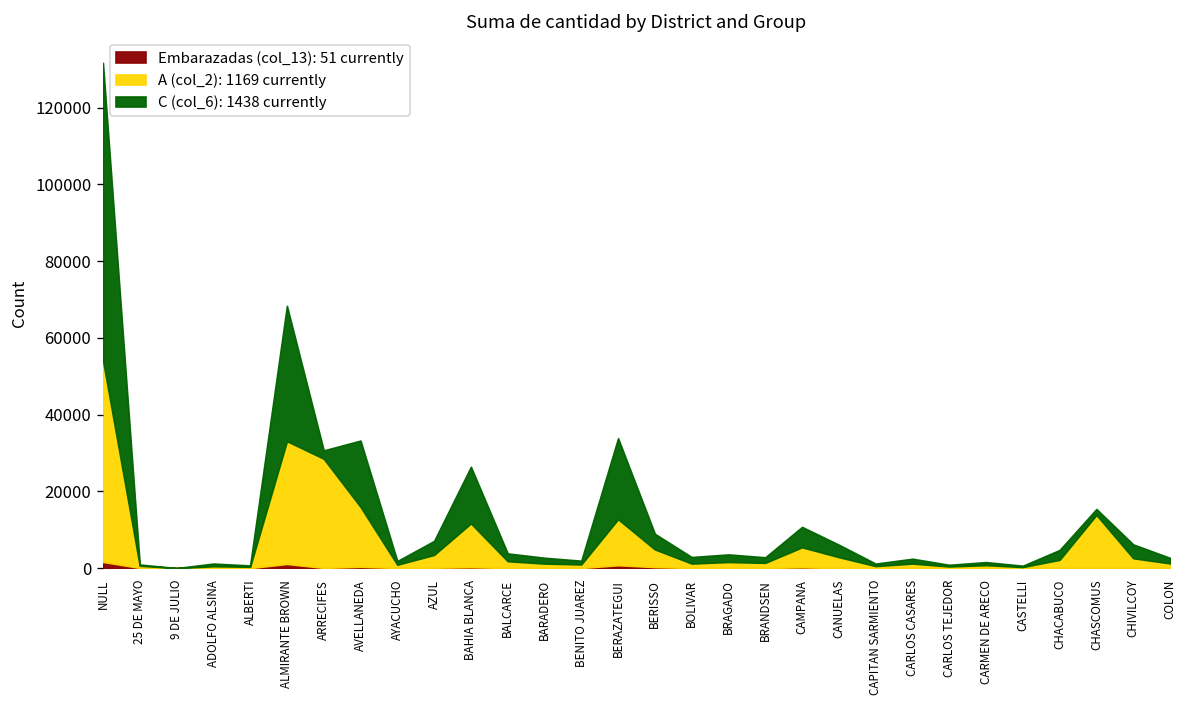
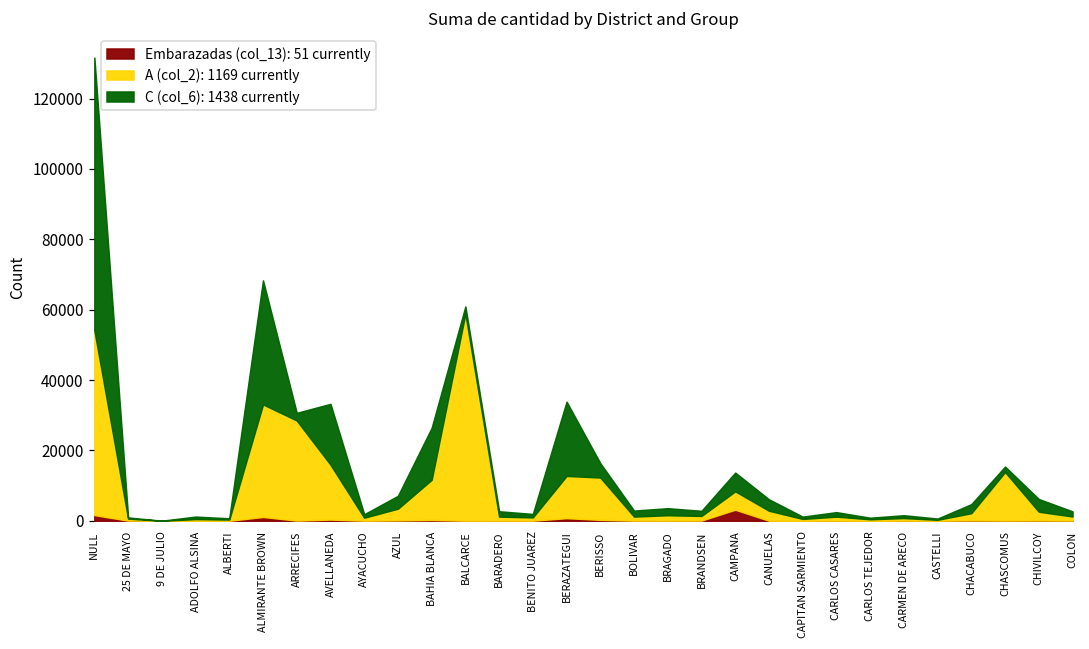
  {
    "Embarazadas (col_13): 51 currently": {
      "NULL": 2000,
      "ALMIRANTE BROWN": 1000,
      "ARRECIFES": 0,
      "AVELLANEDA": 0,
      "AYACUCHO": 0,
      "AZUL": 0,
      "BAHIA BLANCA": 0,
      "BALCARCE": 0,
      "BARADERO": 0,
      "BENITO JUAREZ": 0,
      "BERAZATEGUI": 1000,
      "BERISSO": 0,
      "BOLIVAR": 0,
      "BRAGADO": 0,
      "BRANDSEN": 0,
-     "CAMPANA": 0,
+     "CAMPANA": 3000,
      "CANUELAS": 0,
      "CARLOS CASARES": 0,
      "CHACABUCO": 0,
      "CHASCOMUS": 0,
      "CHIVILCOY": 0,
      "COLON": 0
    },
    "A (col_2): 1169 currently": {
      "NULL": 53000,
      "ALMIRANTE BROWN": 32000,
      "ARRECIFES": 28000,
      "AVELLANEDA": 16000,
      "AYACUCHO": 1000,
      "AZUL": 3000,
      "BAHIA BLANCA": 11000,
-     "BALCARCE": 2000,
+     "BALCARCE": 59000,
      "BARADERO": 1000,
      "BENITO JUAREZ": 1000,
      "BERAZATEGUI": 12000,
-     "BERISSO": 5000,
+     "BERISSO": 12000,
      "BOLIVAR": 1000,
      "BRAGADO": 2000,
      "BRANDSEN": 1000,
      "CAMPANA": 5000,
      "CANUELAS": 3000,
      "CARLOS CASARES": 1000,
      "CHACABUCO": 2000,
      "CHASCOMUS": 14000,
      "CHIVILCOY": 2000,
      "COLON": 1000
    },
    "C (col_6): 1438 currently": {
      "NULL": 77000,
      "ALMIRANTE BROWN": 35000,
      "ARRECIFES": 2000,
      "AVELLANEDA": 17000,
      "AYACUCHO": 1000,
      "AZUL": 4000,
      "BAHIA BLANCA": 15000,
      "BALCARCE": 2000,
      "BARADERO": 2000,
      "BENITO JUAREZ": 1000,
      "BERAZATEGUI": 21000,
      "BERISSO": 4000,
      "BOLIVAR": 2000,
      "BRAGADO": 2000,
      "BRANDSEN": 1000,
      "CAMPANA": 5000,
      "CANUELAS": 3000,
      "CARLOS CASARES": 1000,
      "CHACABUCO": 3000,
      "CHASCOMUS": 2000,
      "CHIVILCOY": 4000,
      "COLON": 1000
    }
  }
